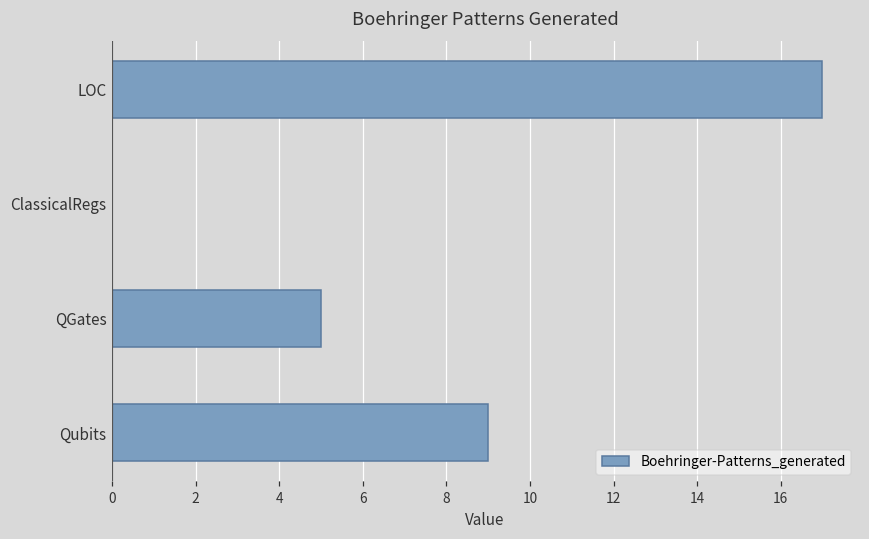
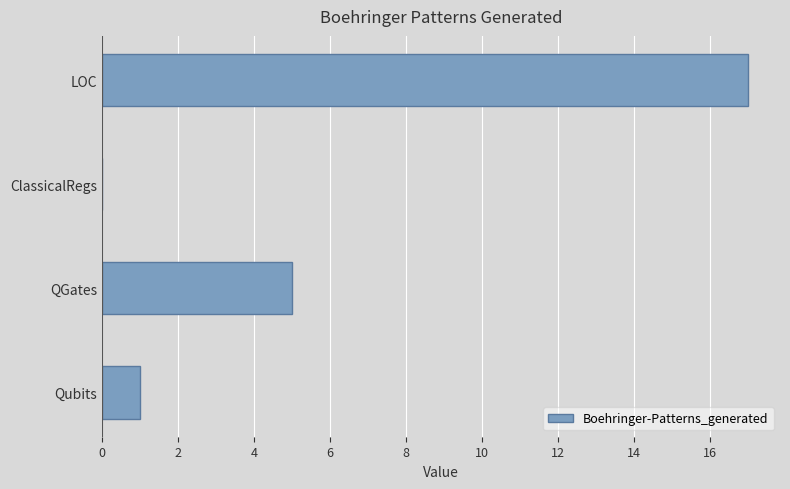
  {
    "LOC": 17,
    "ClassicalRegs": 0,
    "QGates": 5,
-   "Qubits": 9
+   "Qubits": 1
  }
